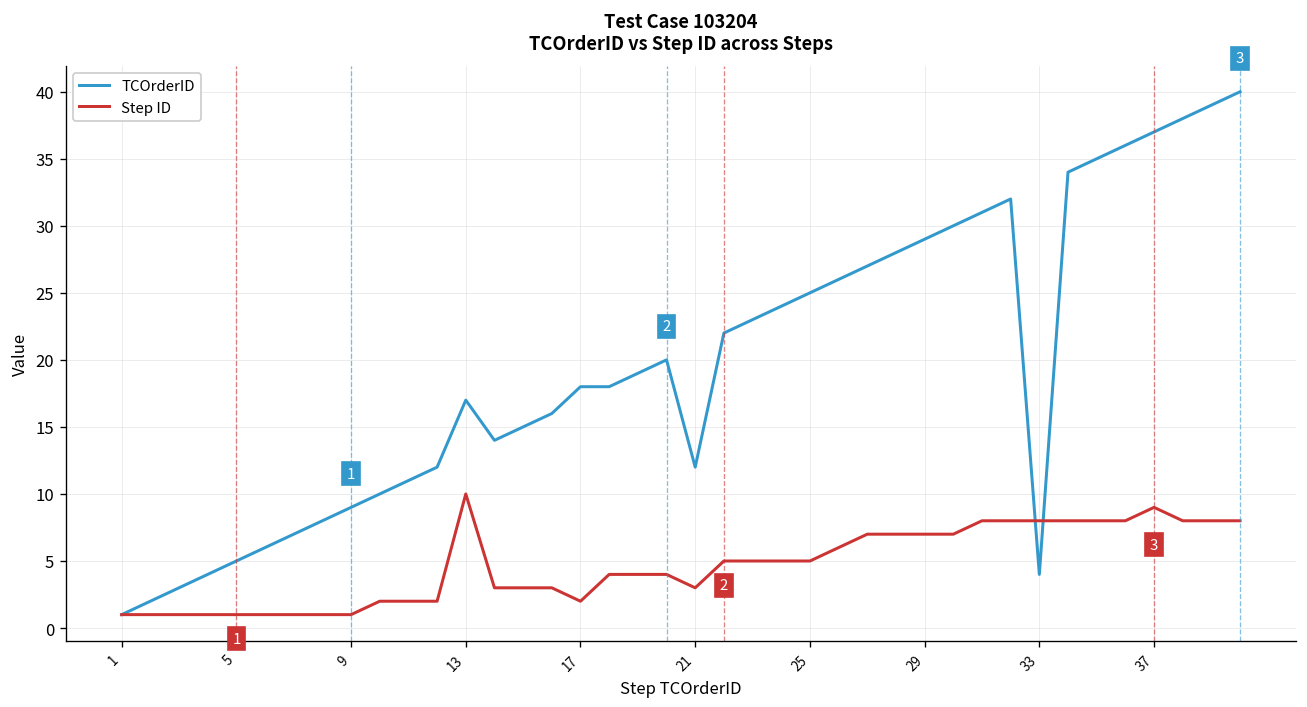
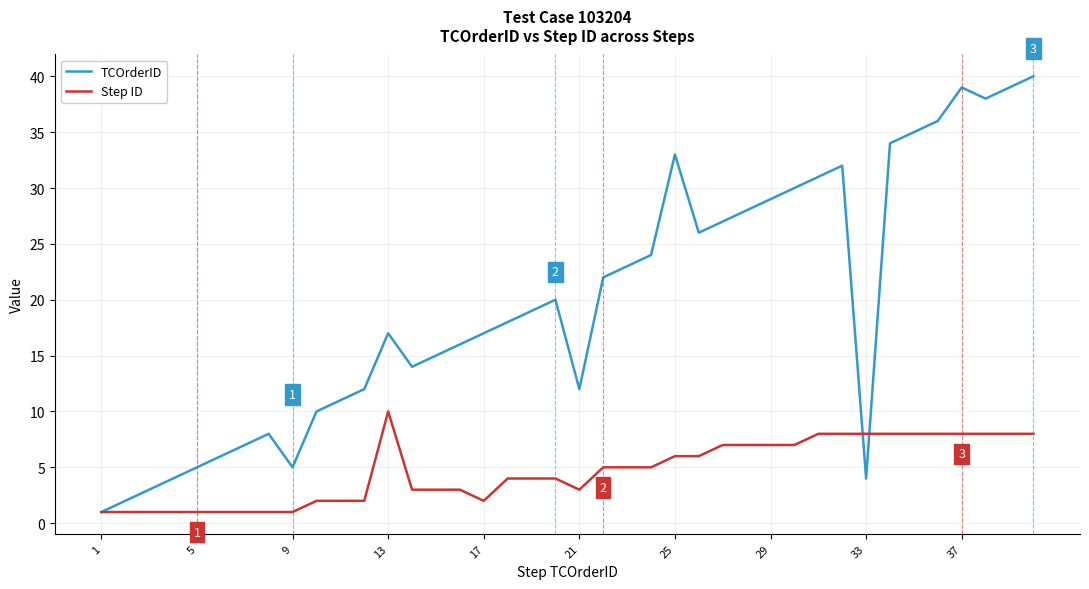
  {
    "TCOrderID": {
      "5": 5,
-     "9": 9,
+     "9": 5,
      "13": 17,
-     "17": 18,
+     "17": 17,
      "21": 12,
-     "25": 25,
+     "25": 33,
      "29": 29,
      "33": 4,
-     "37": 37
+     "37": 39
    },
    "Step ID": {
      "9": 1,
      "13": 10,
      "17": 2,
      "21": 3,
-     "25": 5,
+     "25": 6,
      "29": 7,
      "33": 8,
-     "37": 9
+     "37": 8
    }
  }
